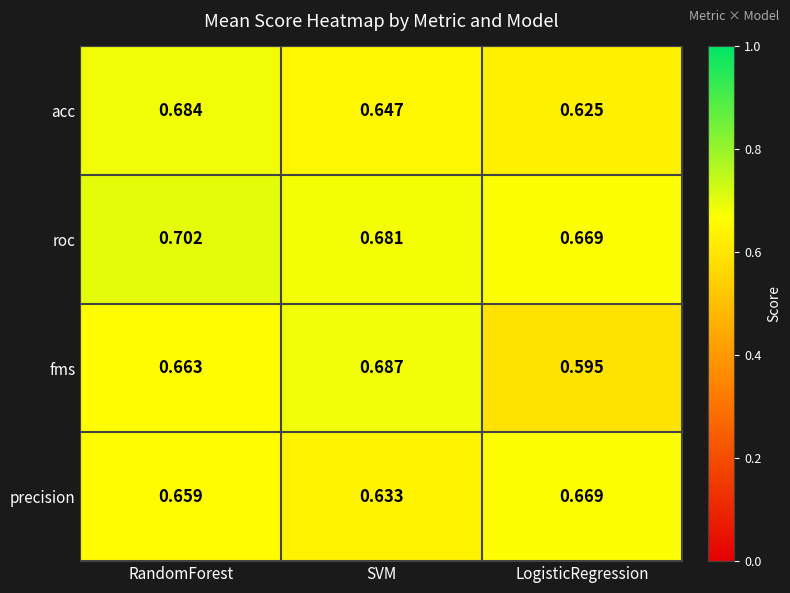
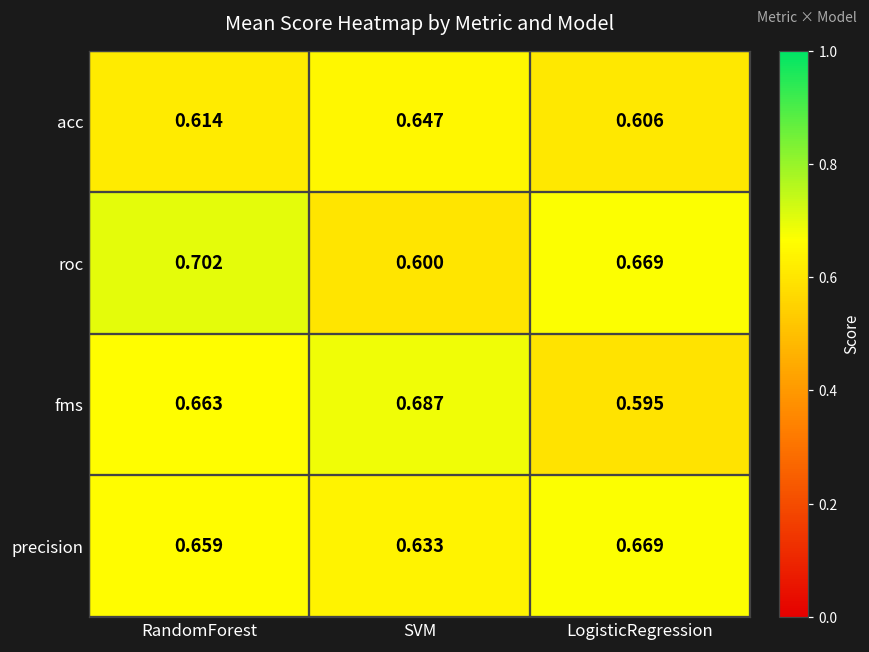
  {
    "acc": {
-     "RandomForest": 0.684,
+     "RandomForest": 0.614,
      "SVM": 0.647,
-     "LogisticRegression": 0.625
+     "LogisticRegression": 0.606
    },
    "roc": {
      "RandomForest": 0.702,
-     "SVM": 0.681,
+     "SVM": 0.600,
      "LogisticRegression": 0.669
    },
    "fms": {
      "RandomForest": 0.663,
      "SVM": 0.687,
      "LogisticRegression": 0.595
    },
    "precision": {
      "RandomForest": 0.659,
      "SVM": 0.633,
      "LogisticRegression": 0.669
    }
  }
